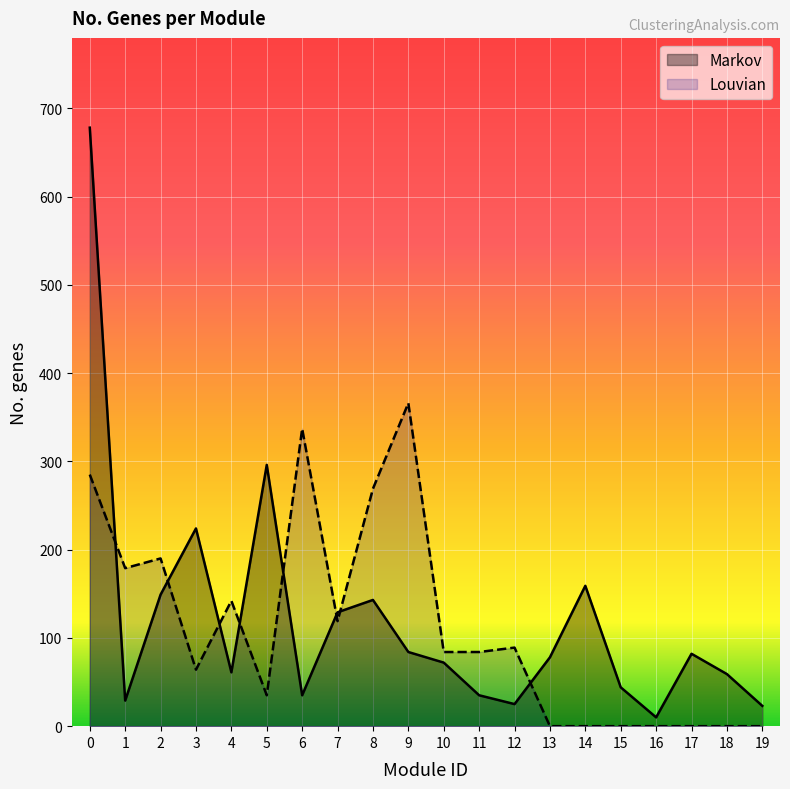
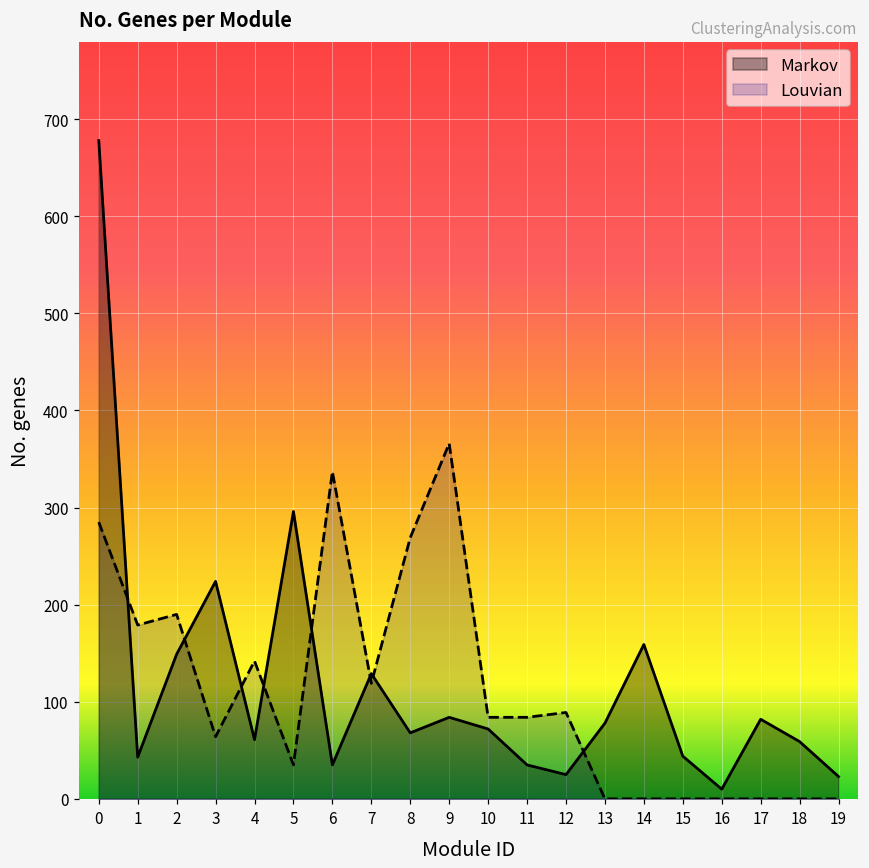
  {
    "Markov": {
      "0": 680,
-     "1": 30,
+     "1": 40,
      "2": 150,
      "3": 220,
      "4": 60,
      "5": 300,
      "6": 40,
      "7": 130,
-     "8": 140,
+     "8": 70,
      "9": 80,
      "10": 70,
      "11": 40,
      "12": 30,
      "13": 80,
      "14": 160,
      "15": 40,
      "16": 10,
      "17": 80,
      "18": 60,
      "19": 20
    },
    "Louvian": {
      "0": 290,
      "1": 180,
      "2": 190,
      "3": 60,
      "4": 140,
      "5": 40,
      "6": 340,
      "7": 120,
      "8": 270,
      "9": 370,
      "10": 80,
      "11": 80,
      "12": 90,
      "13": 0,
      "14": 0,
      "15": 0,
      "16": 0,
      "17": 0,
      "18": 0,
      "19": 0
    }
  }
